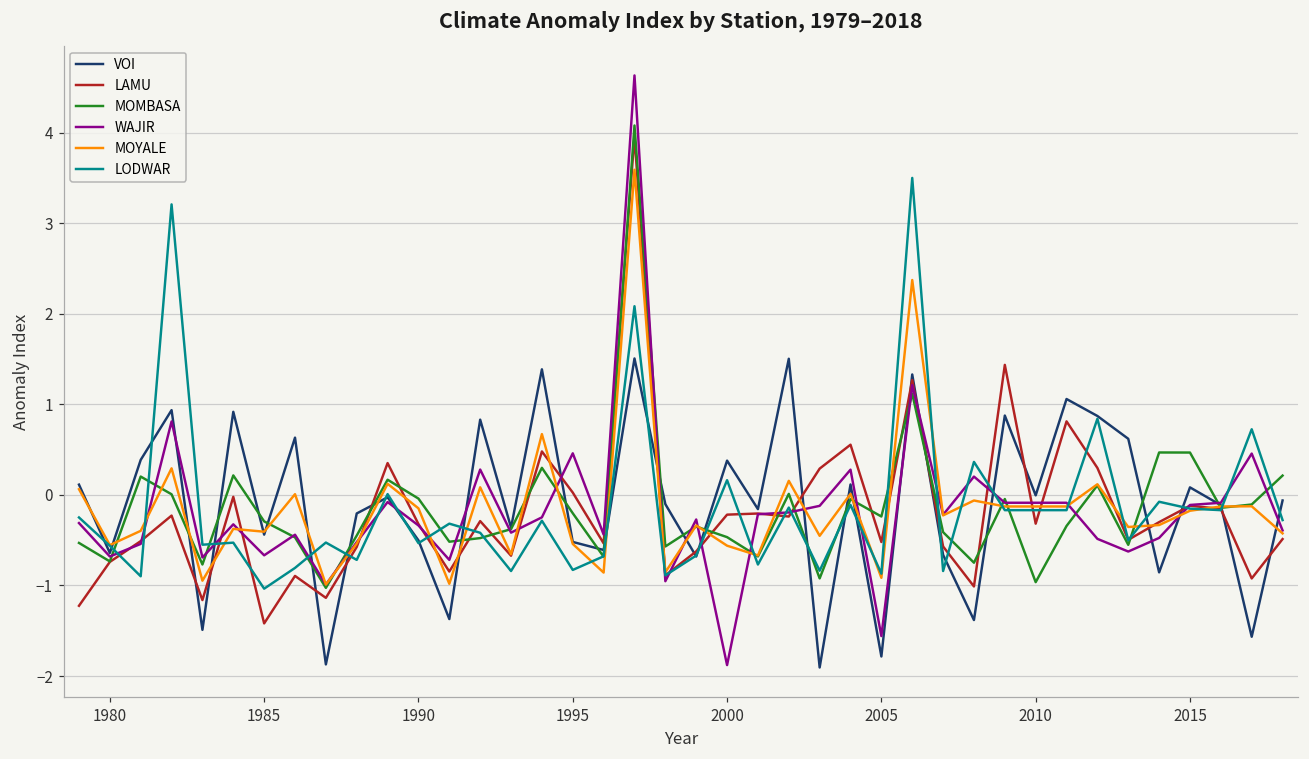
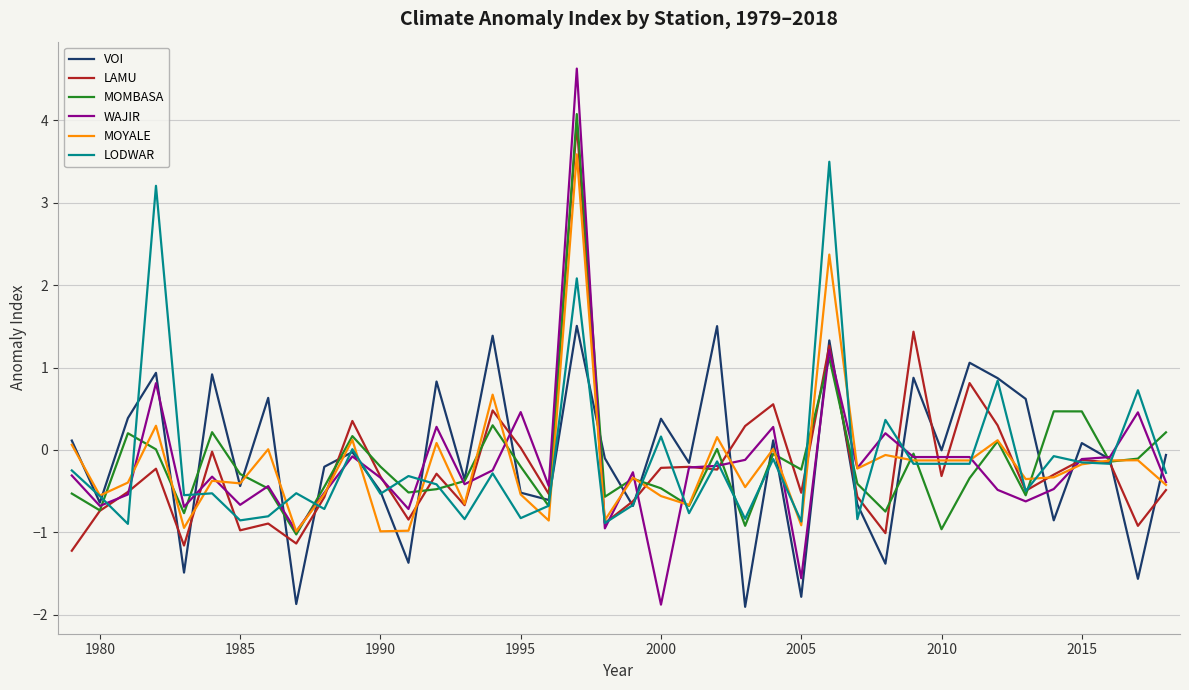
  {
    "VOI": {
      "1980": -0.6,
      "1985": -0.4,
      "2000": 0.4,
      "2005": -1.8,
      "2010": 0.0,
      "2015": 0.1
    },
    "LAMU": {
-     "1985": -1.4,
+     "1985": -1.0,
      "1995": 0.0,
      "2000": -0.2,
      "2005": -0.5,
      "2010": -0.3
    },
    "MOMBASA": {
      "1985": -0.3,
-     "1990": 0.0,
+     "1990": -0.2,
      "1995": -0.2,
      "2000": -0.5,
      "2005": -0.2,
      "2010": -1.0,
      "2015": 0.5
    },
    "WAJIR": {
      "1980": -0.7,
      "1985": -0.7,
      "1995": 0.5,
      "2000": -1.9,
      "2005": -1.6,
      "2010": -0.1
    },
    "MOYALE": {
      "1985": -0.4,
-     "1990": -0.1,
+     "1990": -1.0,
      "2000": -0.6,
      "2005": -0.9,
      "2010": -0.1
    },
    "LODWAR": {
-     "1985": -1.0,
+     "1985": -0.9,
      "1995": -0.8,
      "2000": 0.2,
      "2005": -0.9,
      "2010": -0.2
    }
  }
